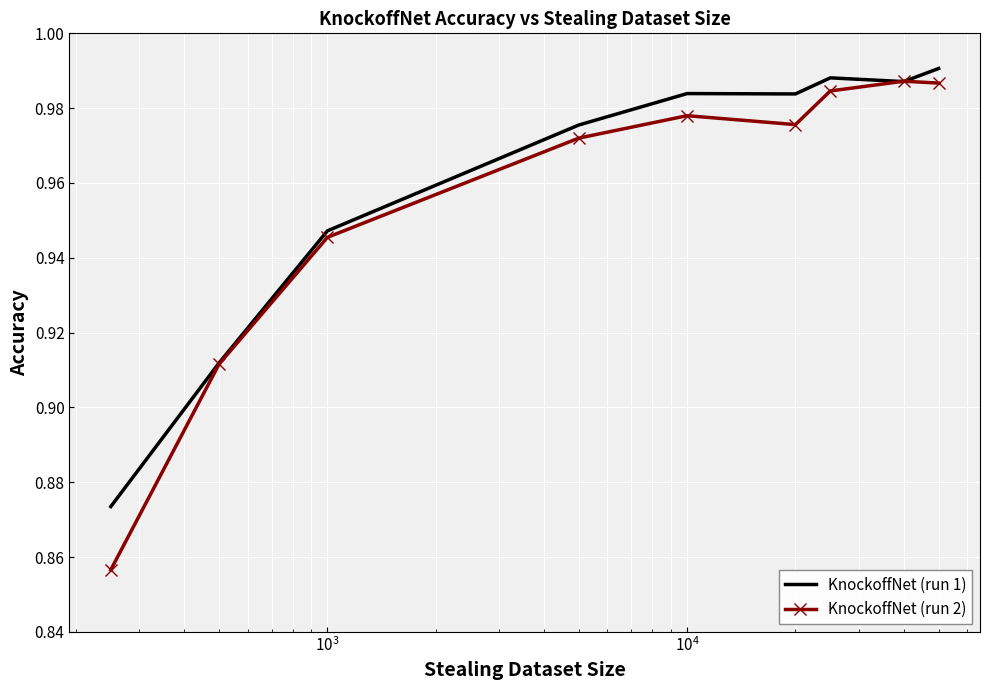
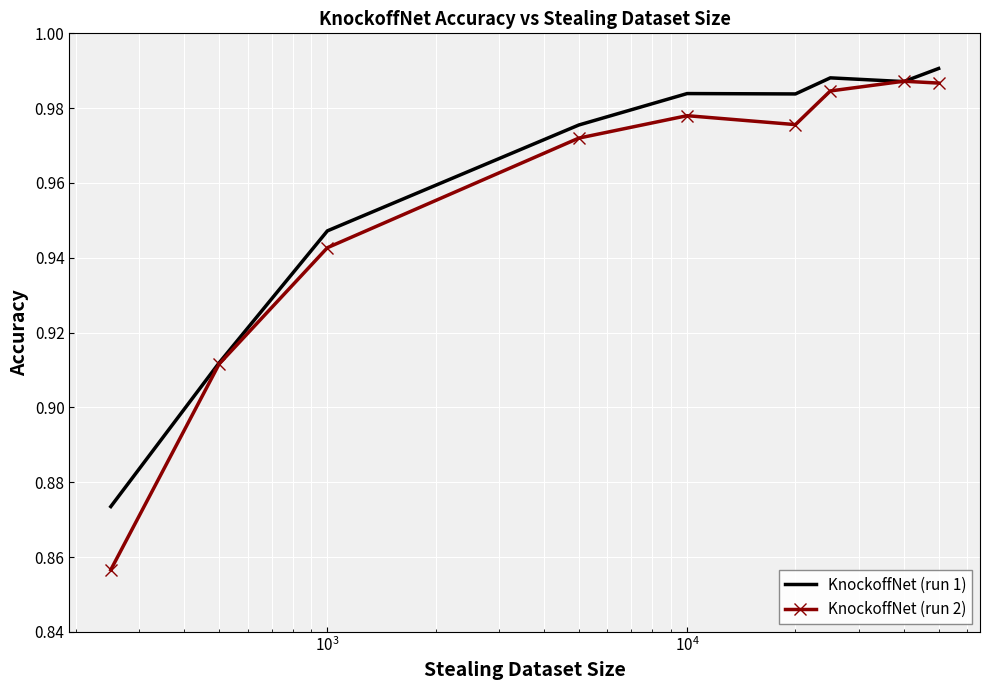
  {
    "KnockoffNet (run 1)": {
      "10^3": 0.947,
      "10^4": 0.984
    },
    "KnockoffNet (run 2)": {
-     "10^3": 0.945,
+     "10^3": 0.943,
      "10^4": 0.978
    }
  }
